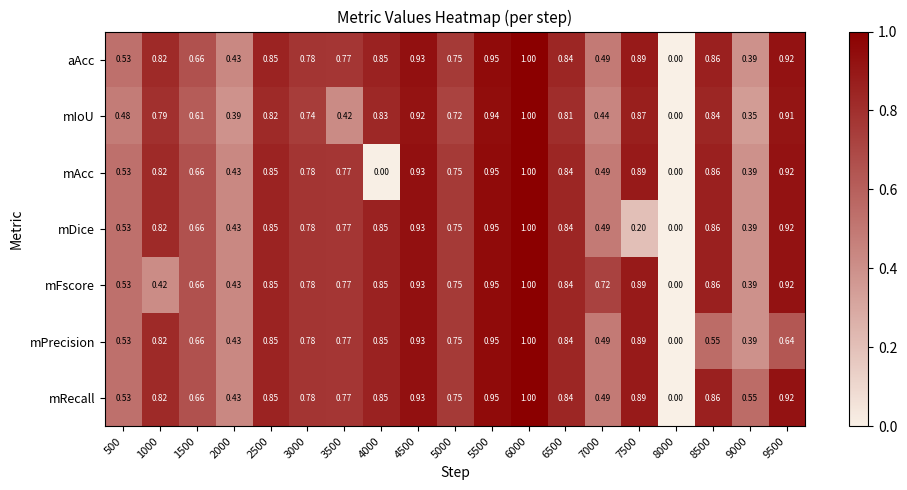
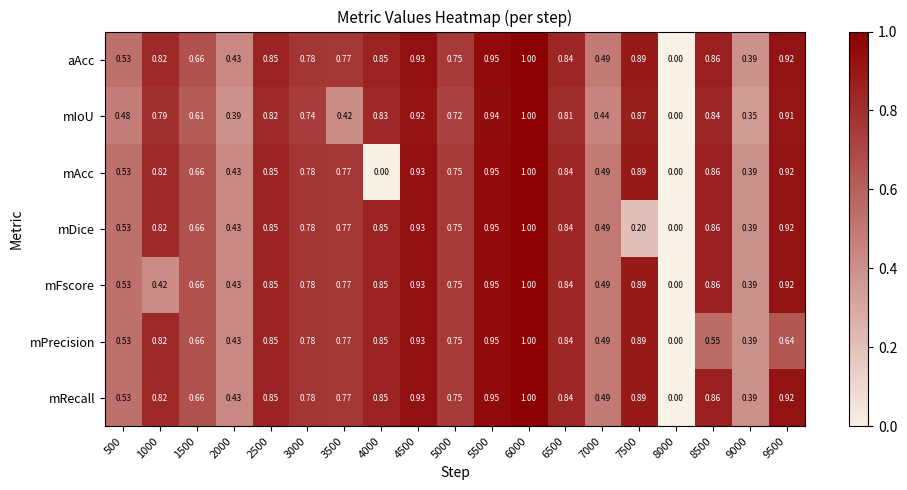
  {
    "aAcc": {
      "500": 0.53,
      "1000": 0.82,
      "1500": 0.66,
      "2000": 0.43,
      "2500": 0.85,
      "3000": 0.78,
      "3500": 0.77,
      "4000": 0.85,
      "4500": 0.93,
      "5000": 0.75,
      "5500": 0.95,
      "6000": 1.00,
      "6500": 0.84,
      "7000": 0.49,
      "7500": 0.89,
      "8000": 0.00,
      "8500": 0.86,
      "9000": 0.39,
      "9500": 0.92
    },
    "mIoU": {
      "500": 0.48,
      "1000": 0.79,
      "1500": 0.61,
      "2000": 0.39,
      "2500": 0.82,
      "3000": 0.74,
      "3500": 0.42,
      "4000": 0.83,
      "4500": 0.92,
      "5000": 0.72,
      "5500": 0.94,
      "6000": 1.00,
      "6500": 0.81,
      "7000": 0.44,
      "7500": 0.87,
      "8000": 0.00,
      "8500": 0.84,
      "9000": 0.35,
      "9500": 0.91
    },
    "mAcc": {
      "500": 0.53,
      "1000": 0.82,
      "1500": 0.66,
      "2000": 0.43,
      "2500": 0.85,
      "3000": 0.78,
      "3500": 0.77,
      "4000": 0.00,
      "4500": 0.93,
      "5000": 0.75,
      "5500": 0.95,
      "6000": 1.00,
      "6500": 0.84,
      "7000": 0.49,
      "7500": 0.89,
      "8000": 0.00,
      "8500": 0.86,
      "9000": 0.39,
      "9500": 0.92
    },
    "mDice": {
      "500": 0.53,
      "1000": 0.82,
      "1500": 0.66,
      "2000": 0.43,
      "2500": 0.85,
      "3000": 0.78,
      "3500": 0.77,
      "4000": 0.85,
      "4500": 0.93,
      "5000": 0.75,
      "5500": 0.95,
      "6000": 1.00,
      "6500": 0.84,
      "7000": 0.49,
      "7500": 0.20,
      "8000": 0.00,
      "8500": 0.86,
      "9000": 0.39,
      "9500": 0.92
    },
    "mFscore": {
      "500": 0.53,
      "1000": 0.42,
      "1500": 0.66,
      "2000": 0.43,
      "2500": 0.85,
      "3000": 0.78,
      "3500": 0.77,
      "4000": 0.85,
      "4500": 0.93,
      "5000": 0.75,
      "5500": 0.95,
      "6000": 1.00,
      "6500": 0.84,
-     "7000": 0.72,
+     "7000": 0.49,
      "7500": 0.89,
      "8000": 0.00,
      "8500": 0.86,
      "9000": 0.39,
      "9500": 0.92
    },
    "mPrecision": {
      "500": 0.53,
      "1000": 0.82,
      "1500": 0.66,
      "2000": 0.43,
      "2500": 0.85,
      "3000": 0.78,
      "3500": 0.77,
      "4000": 0.85,
      "4500": 0.93,
      "5000": 0.75,
      "5500": 0.95,
      "6000": 1.00,
      "6500": 0.84,
      "7000": 0.49,
      "7500": 0.89,
      "8000": 0.00,
      "8500": 0.55,
      "9000": 0.39,
      "9500": 0.64
    },
    "mRecall": {
      "500": 0.53,
      "1000": 0.82,
      "1500": 0.66,
      "2000": 0.43,
      "2500": 0.85,
      "3000": 0.78,
      "3500": 0.77,
      "4000": 0.85,
      "4500": 0.93,
      "5000": 0.75,
      "5500": 0.95,
      "6000": 1.00,
      "6500": 0.84,
      "7000": 0.49,
      "7500": 0.89,
      "8000": 0.00,
      "8500": 0.86,
-     "9000": 0.55,
+     "9000": 0.39,
      "9500": 0.92
    }
  }
